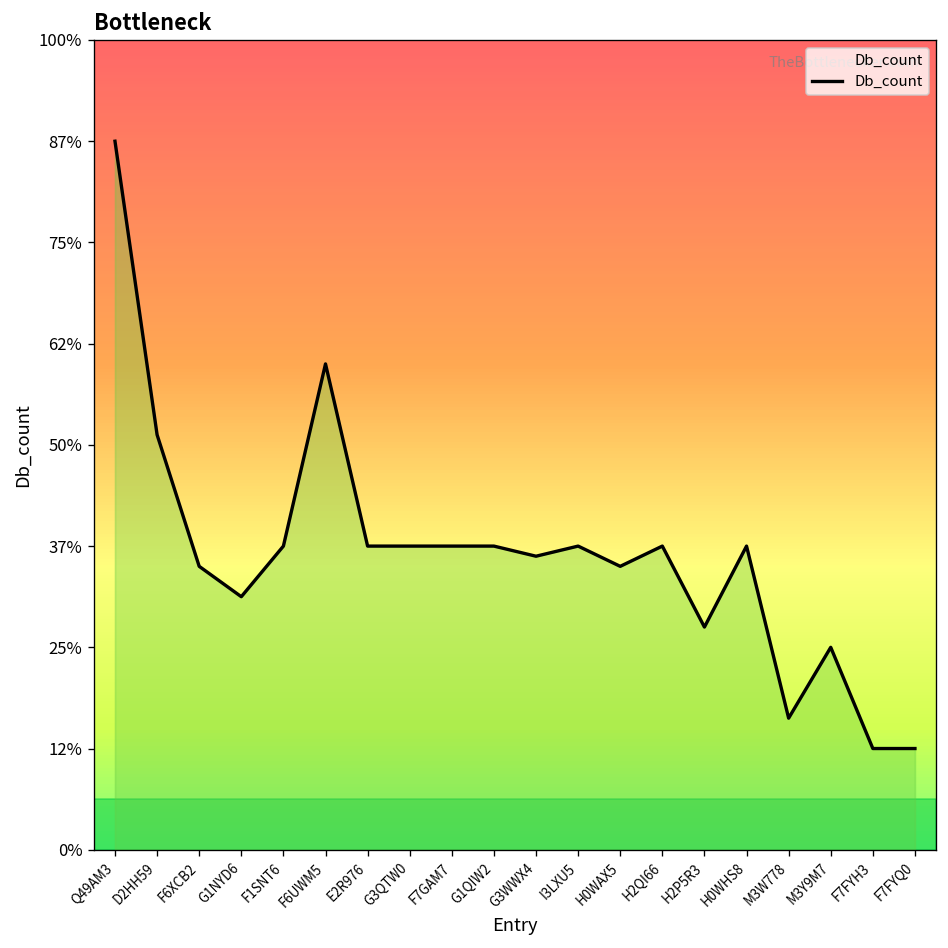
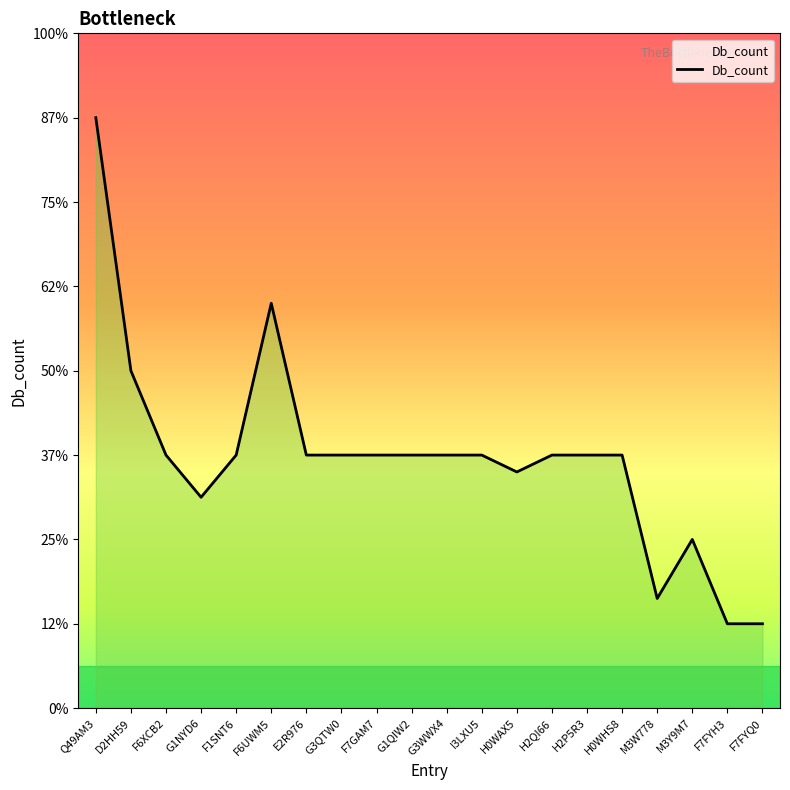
  {
    "Q49AM3": "88%",
-   "D2HH59": "51%",
-   "F6XCB2": "35%",
+   "D2HH59": "50%",
+   "F6XCB2": "38%",
    "G1NYD6": "31%",
    "F1SNT6": "38%",
    "F6UWM5": "60%",
    "E2R976": "38%",
    "G3QTW0": "38%",
    "F7GAM7": "38%",
    "G1QIW2": "38%",
-   "G3WWX4": "36%",
+   "G3WWX4": "38%",
    "I3LXU5": "38%",
    "H0WAX5": "35%",
    "H2QI66": "38%",
-   "H2P5R3": "28%",
+   "H2P5R3": "38%",
    "H0WHS8": "38%",
    "M3W778": "16%",
    "M3Y9M7": "25%",
    "F7FYH3": "13%",
    "F7FYQ0": "13%"
  }
